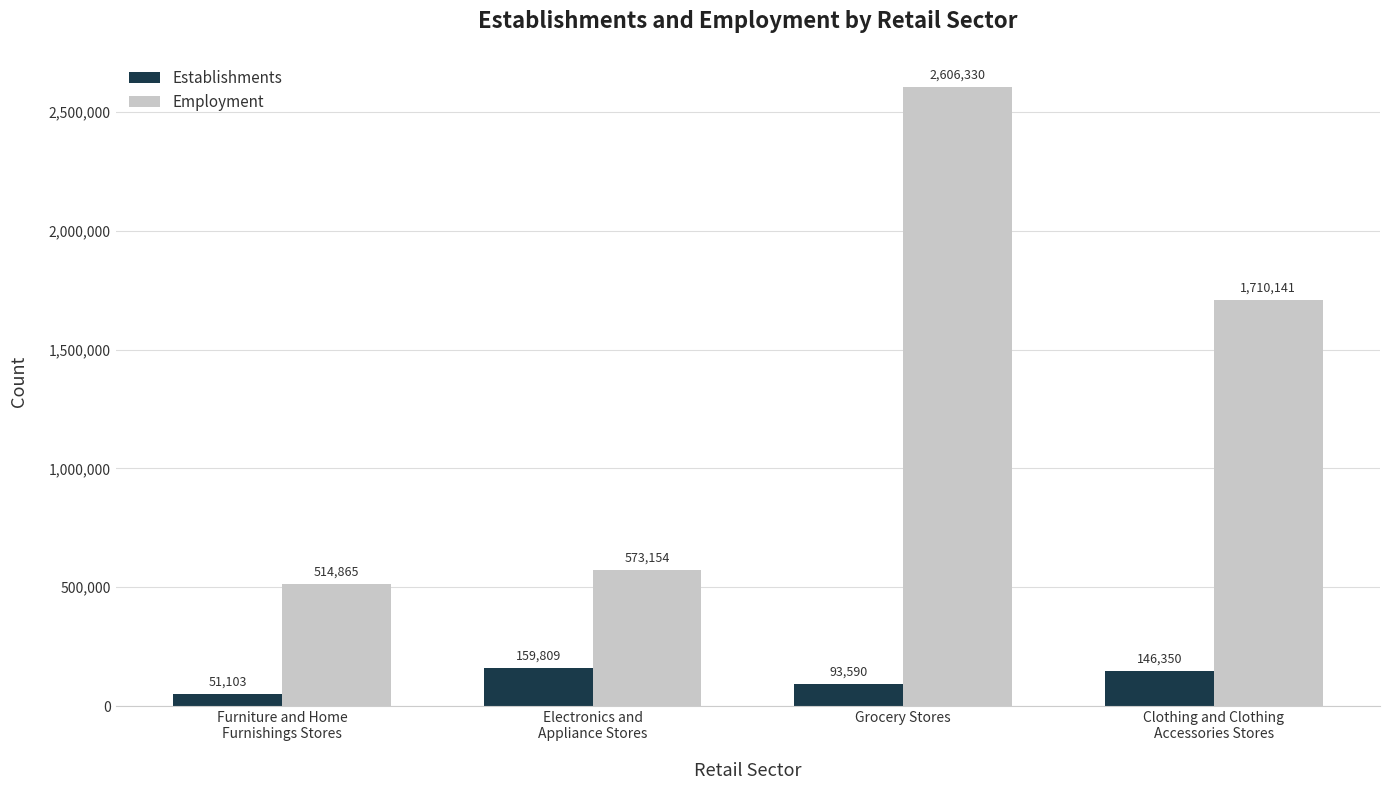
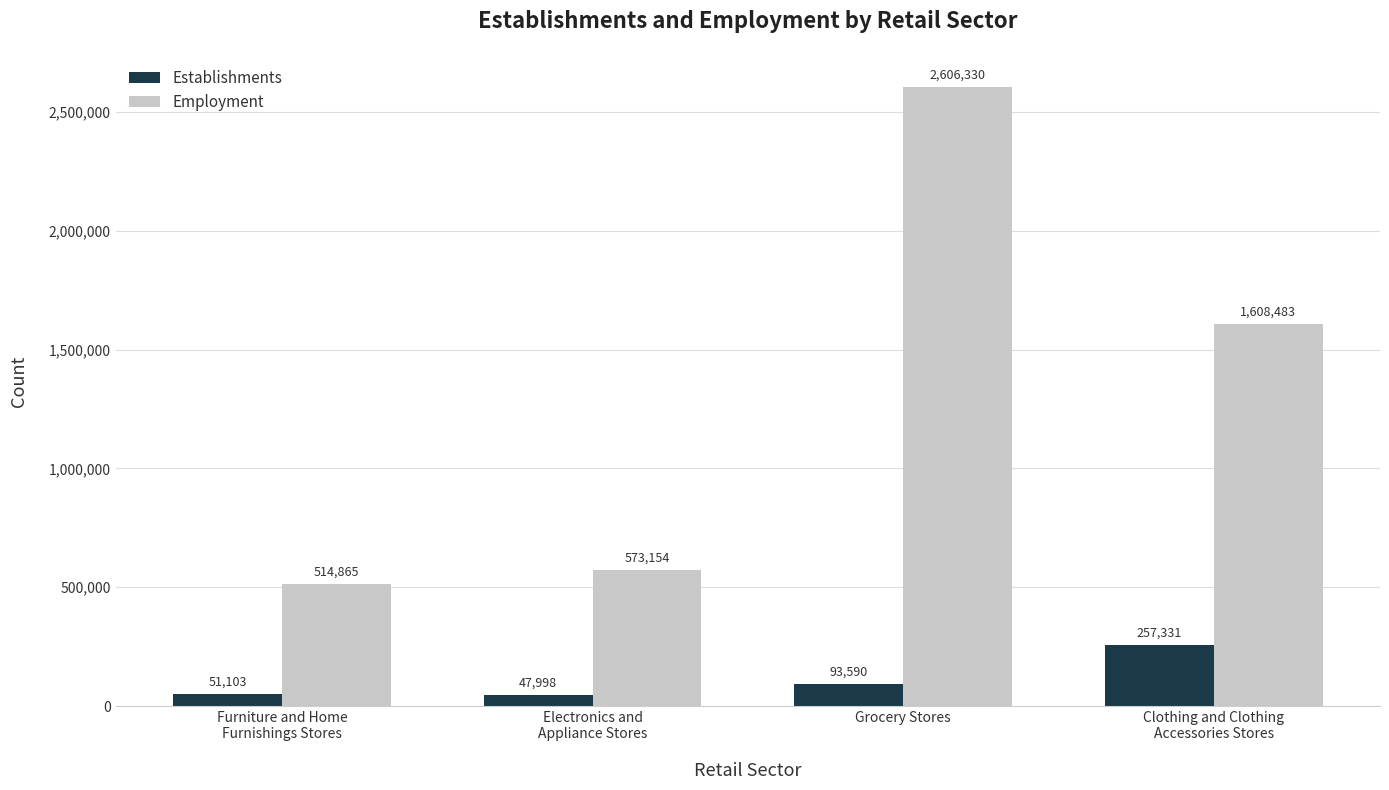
  {
    "Establishments": {
      "Furniture and Home Furnishings Stores": "51,103",
-     "Electronics and Appliance Stores": "159,809",
+     "Electronics and Appliance Stores": "47,998",
      "Grocery Stores": "93,590",
-     "Clothing and Clothing Accessories Stores": "146,350"
+     "Clothing and Clothing Accessories Stores": "257,331"
    },
    "Employment": {
      "Furniture and Home Furnishings Stores": "514,865",
      "Electronics and Appliance Stores": "573,154",
      "Grocery Stores": "2,606,330",
-     "Clothing and Clothing Accessories Stores": "1,710,141"
+     "Clothing and Clothing Accessories Stores": "1,608,483"
    }
  }
